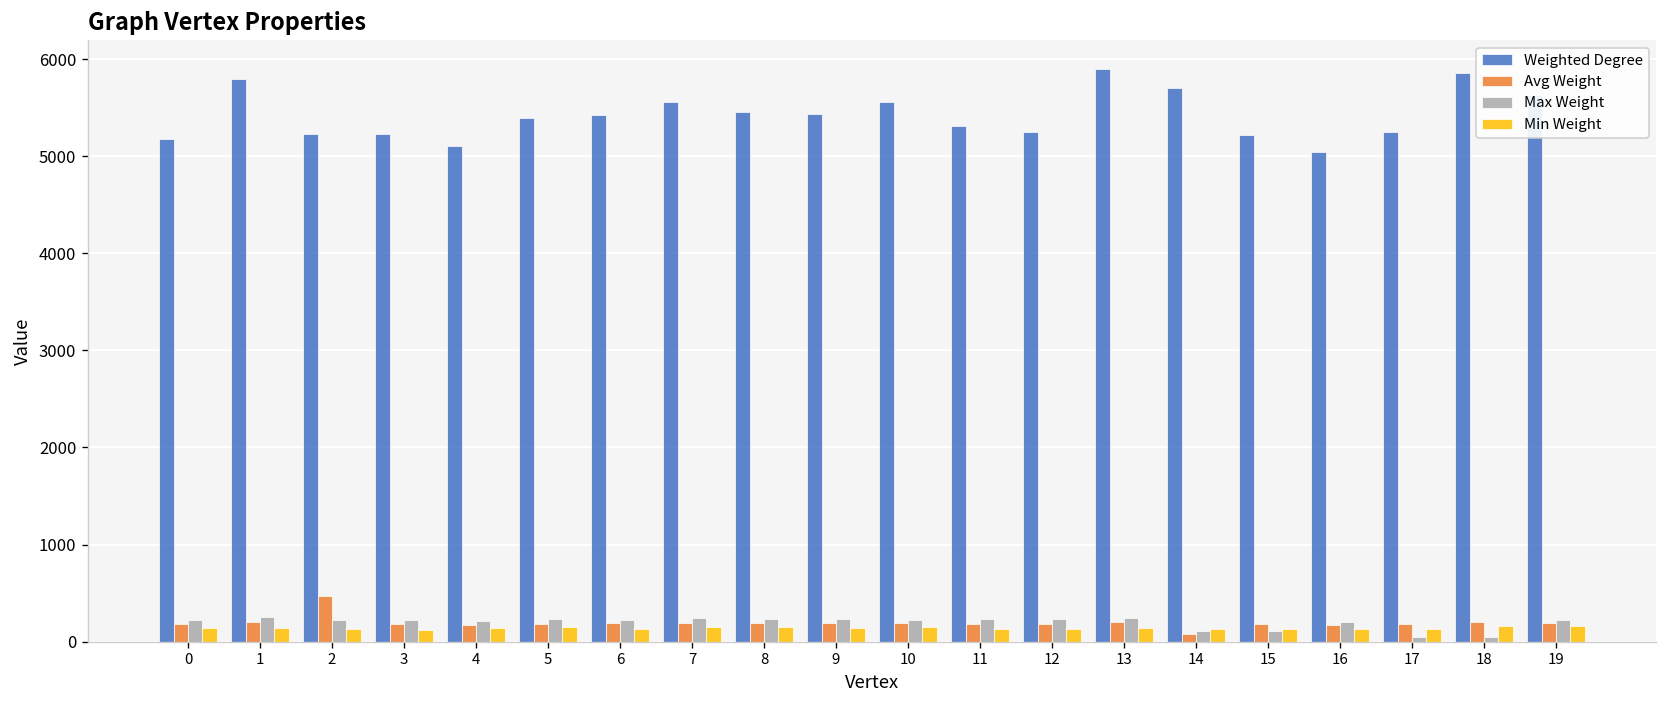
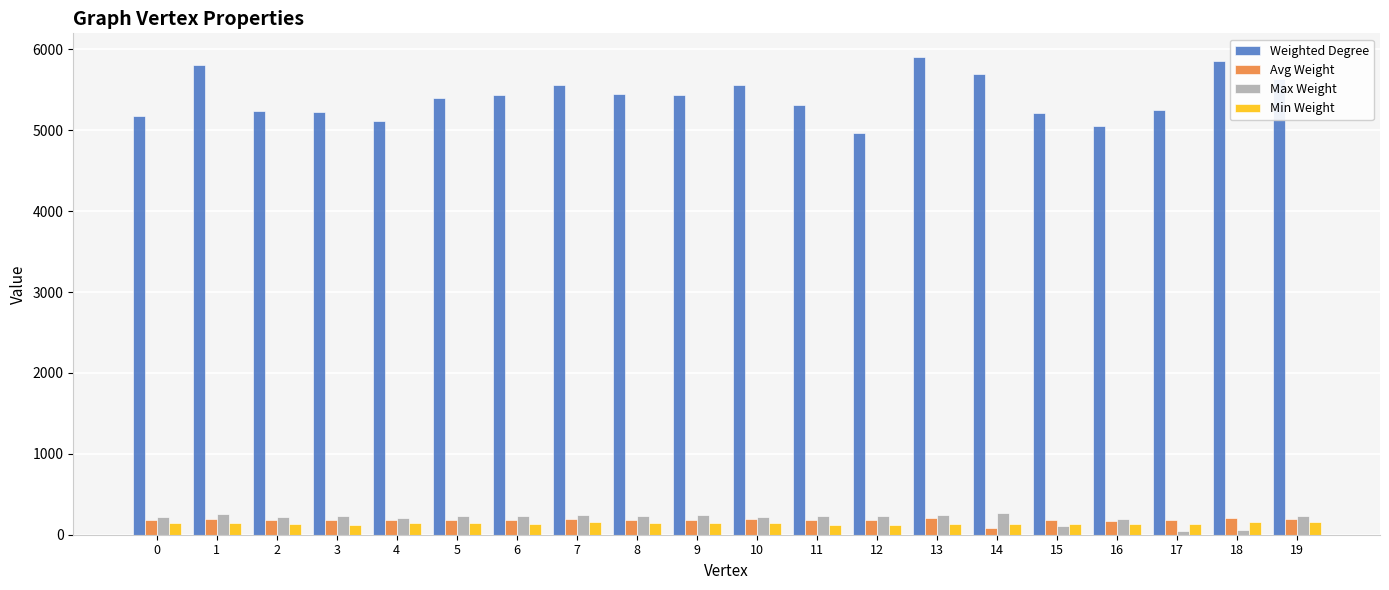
  {
    "Weighted Degree": {
      "0": 5200,
      "1": 5800,
      "2": 5200,
      "3": 5200,
      "4": 5100,
      "5": 5400,
      "6": 5400,
      "7": 5600,
      "8": 5500,
      "9": 5400,
      "10": 5600,
      "11": 5300,
-     "12": 5300,
+     "12": 5000,
      "13": 5900,
      "14": 5700,
      "15": 5200,
      "16": 5000,
      "17": 5200,
      "18": 5900
    },
    "Avg Weight": {
      "0": 200,
      "1": 200,
-     "2": 500,
+     "2": 200,
      "3": 200,
      "4": 200,
      "5": 200,
      "6": 200,
      "7": 200,
      "8": 200,
      "9": 200,
      "10": 200,
      "11": 200,
      "12": 200,
      "13": 200,
      "14": 100,
      "15": 200,
      "16": 200,
      "17": 200,
      "18": 200,
      "19": 200
    },
    "Max Weight": {
      "0": 200,
      "1": 300,
      "2": 200,
      "3": 200,
      "4": 200,
      "5": 200,
      "6": 200,
      "7": 200,
      "8": 200,
      "9": 200,
      "10": 200,
      "11": 200,
      "12": 200,
      "13": 200,
-     "14": 100,
+     "14": 300,
      "15": 100,
      "16": 200,
      "17": 100,
      "18": 100,
      "19": 200
    },
    "Min Weight": {
      "0": 100,
      "1": 100,
      "2": 100,
      "3": 100,
      "4": 100,
      "5": 100,
      "6": 100,
      "7": 200,
      "8": 100,
      "9": 100,
      "10": 100,
      "11": 100,
      "12": 100,
      "13": 100,
      "14": 100,
      "15": 100,
      "16": 100,
      "17": 100,
      "18": 200,
      "19": 200
    }
  }
